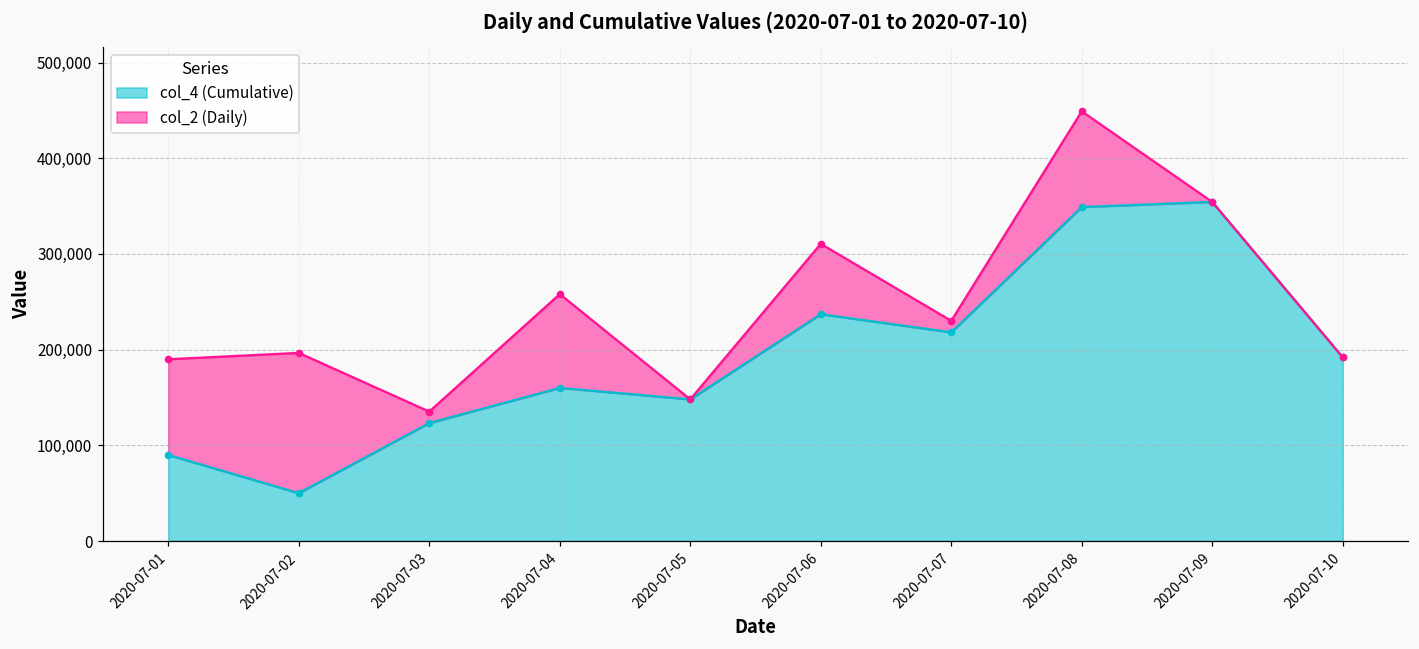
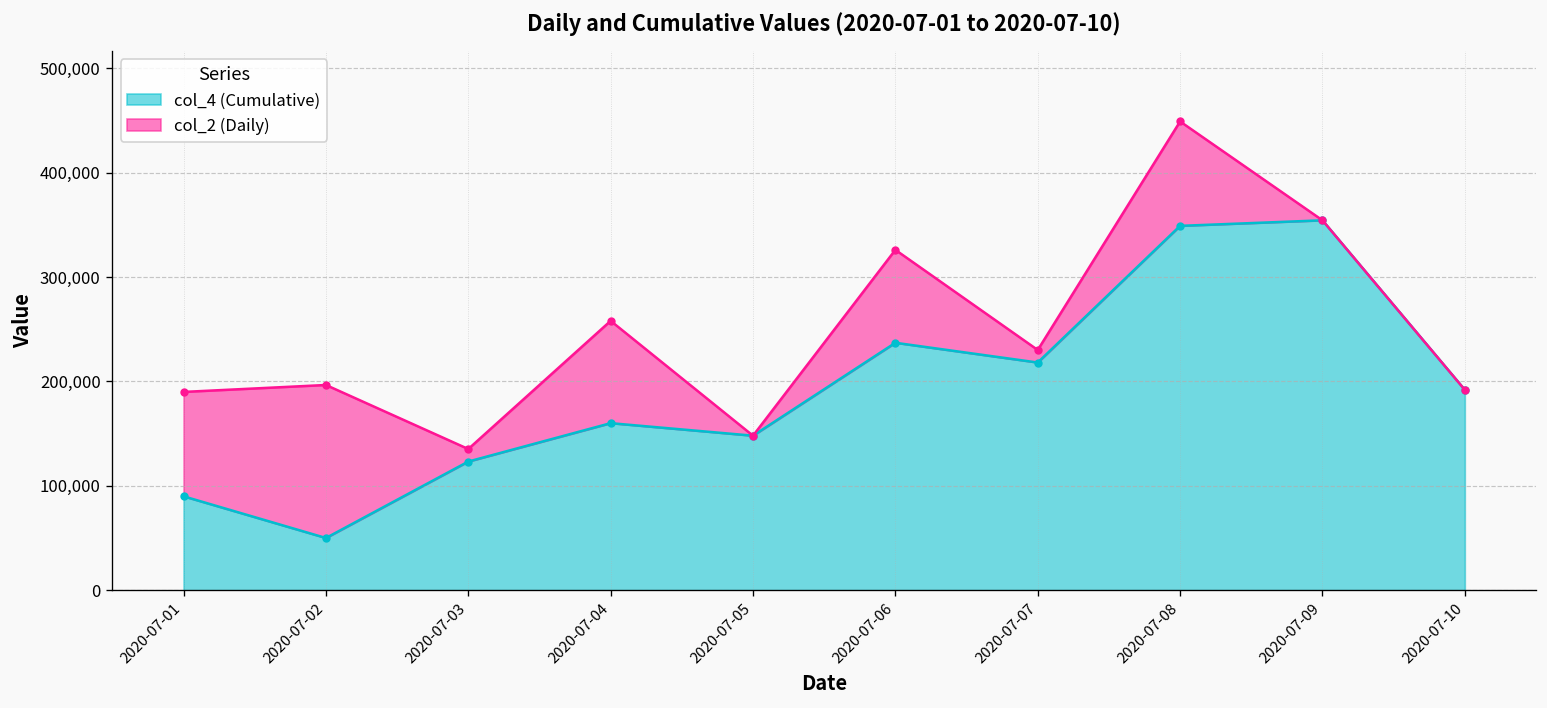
  {
    "col_4 (Cumulative)": {
      "2020-07-01": "90,000",
      "2020-07-02": "50,000",
      "2020-07-03": "120,000",
      "2020-07-04": "160,000",
      "2020-07-06": "240,000",
      "2020-07-07": "220,000",
      "2020-07-08": "350,000"
    },
    "col_2 (Daily)": {
      "2020-07-01": "100,000",
      "2020-07-02": "150,000",
      "2020-07-03": "10,000",
      "2020-07-04": "100,000",
-     "2020-07-06": "70,000",
+     "2020-07-06": "90,000",
      "2020-07-07": "10,000",
      "2020-07-08": "100,000"
    }
  }
